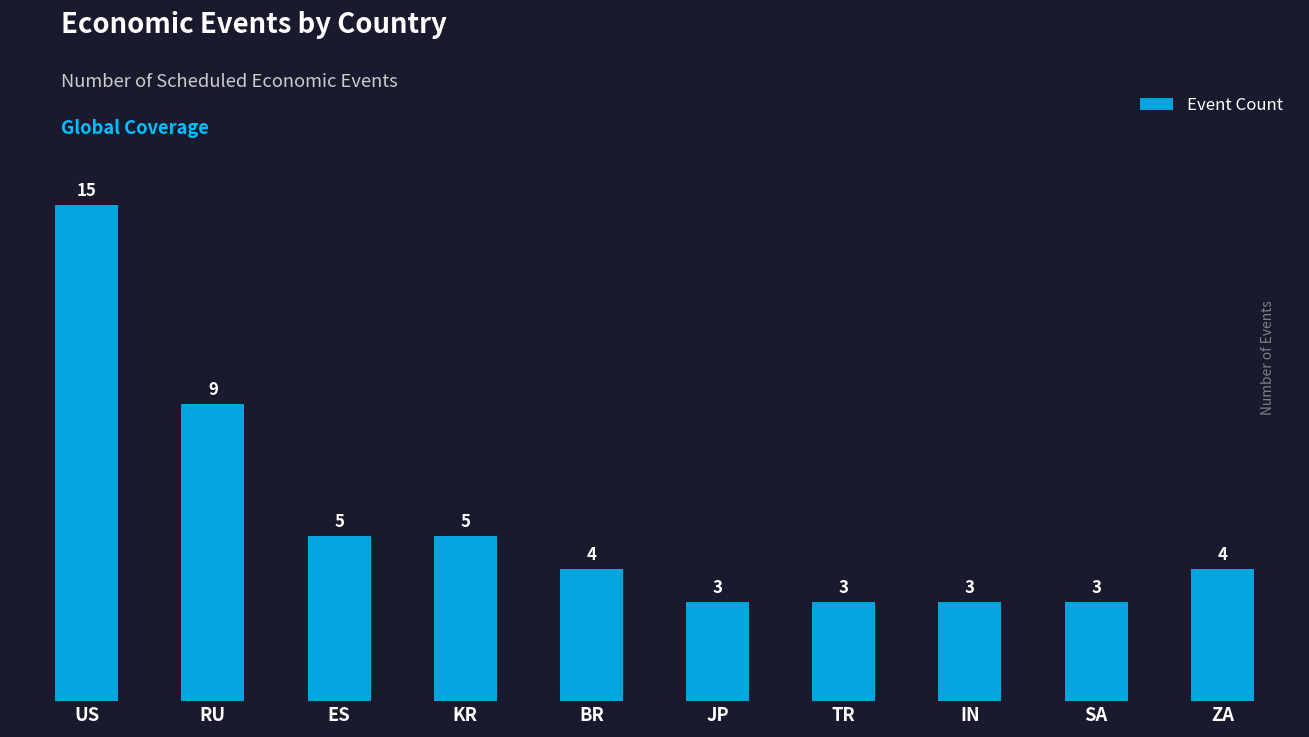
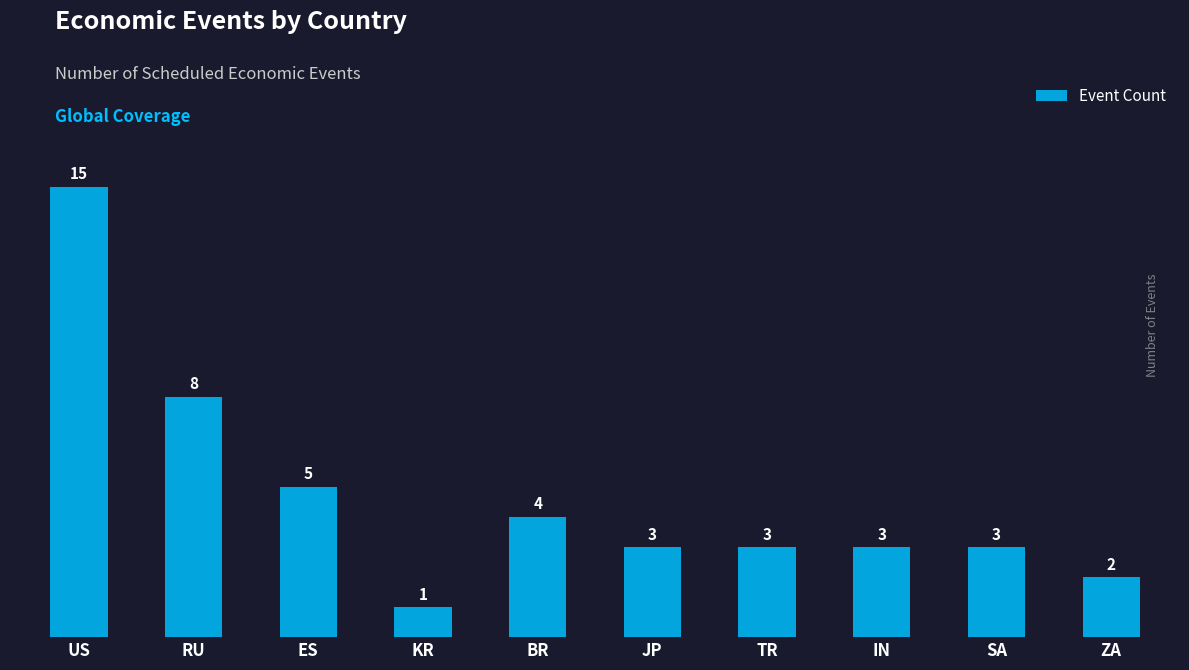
  {
    "US": 15,
-   "RU": 9,
+   "RU": 8,
    "ES": 5,
-   "KR": 5,
+   "KR": 1,
    "BR": 4,
    "JP": 3,
    "TR": 3,
    "IN": 3,
    "SA": 3,
-   "ZA": 4
+   "ZA": 2
  }
